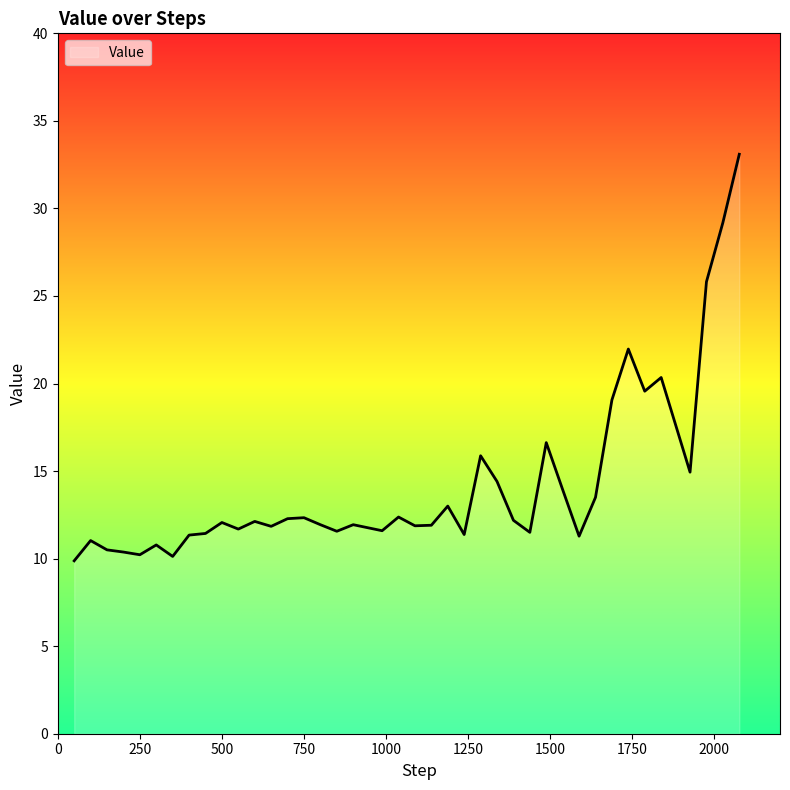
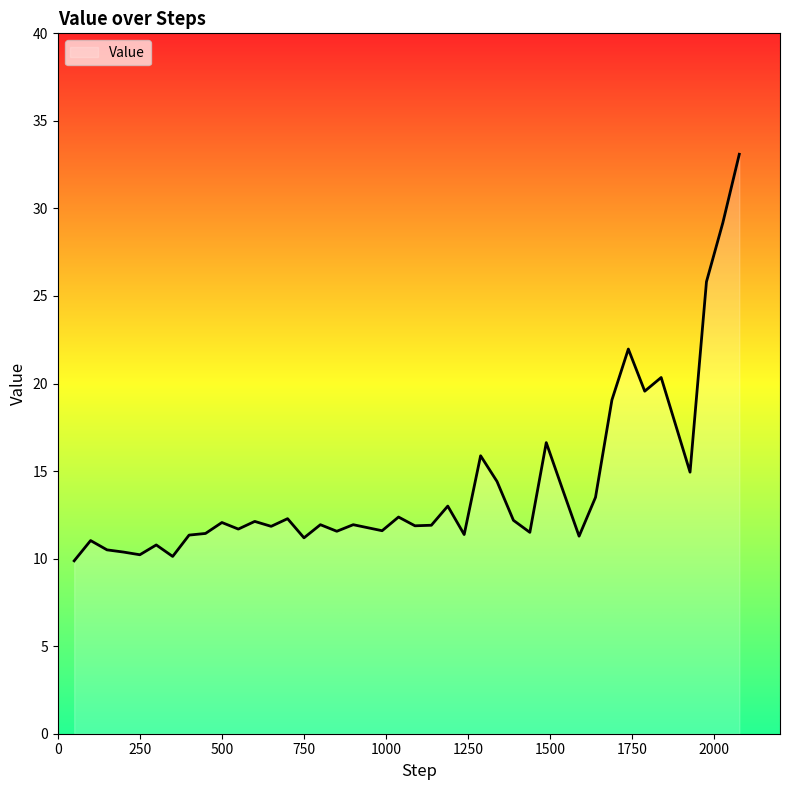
  {
    "250": 10.2,
    "500": 12.1,
-   "750": 12.3
+   "750": 11.2
  }
